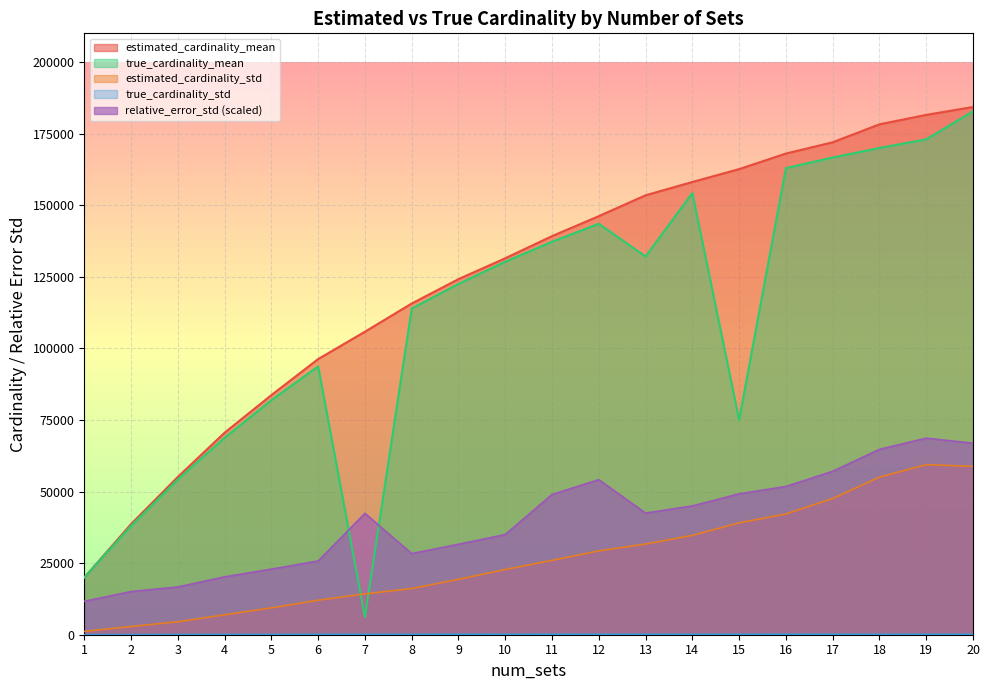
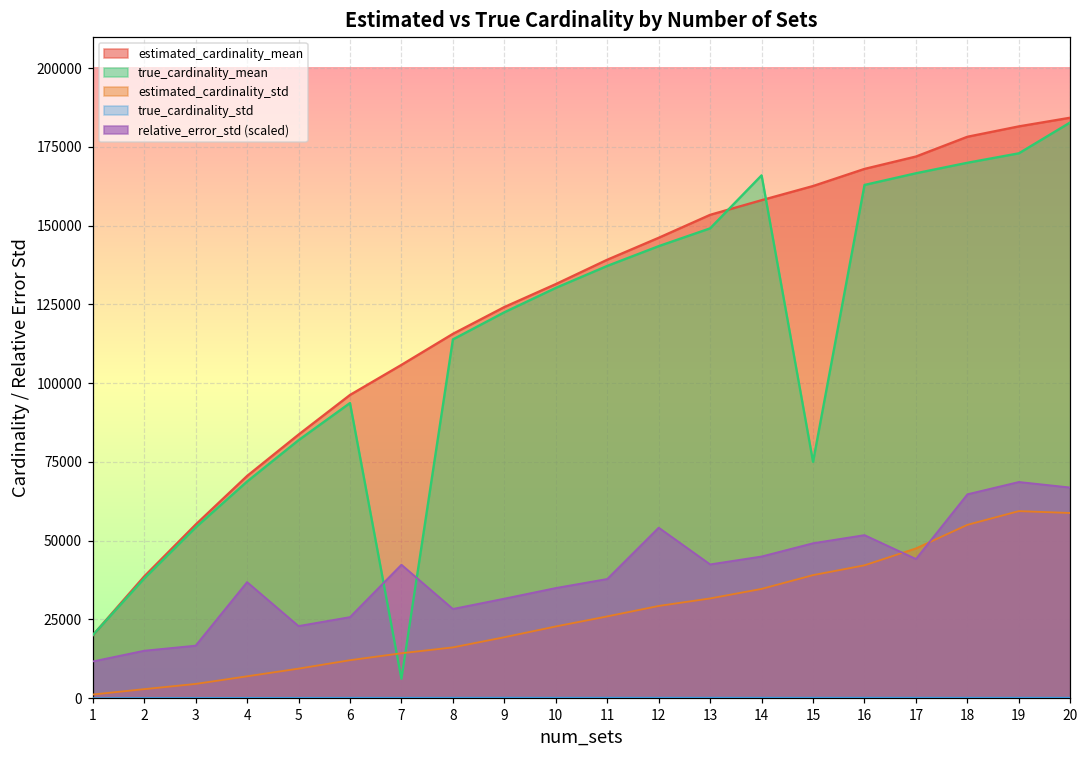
  {
    "true_cardinality_mean": {
      "3": 54000,
      "4": 69000,
      "5": 82000,
      "6": 94000,
      "7": 6000,
      "8": 114000,
      "9": 123000,
      "10": 130000,
      "11": 137000,
      "12": 144000,
-     "13": 132000,
-     "14": 154000,
+     "13": 149000,
+     "14": 166000,
      "15": 75000,
      "16": 163000,
      "17": 167000,
      "18": 170000,
      "19": 173000,
      "20": 183000
    },
    "true_cardinality_std": {
      "1": 0,
      "2": 0,
      "3": 0,
      "4": 0,
      "5": 0,
      "6": 0,
      "7": 0,
      "8": 0,
      "9": 0,
      "10": 0,
      "11": 0,
      "12": 0,
      "13": 0,
      "14": 0,
      "15": 0,
      "16": 0,
      "17": 0,
      "18": 0,
      "19": 0,
      "20": 0
    },
    "relative_error_std (scaled)": {
      "1": 12000,
      "2": 15000,
      "3": 17000,
-     "4": 20000,
+     "4": 37000,
      "5": 23000,
      "6": 26000,
      "7": 42000,
      "8": 28000,
      "9": 32000,
      "10": 35000,
-     "11": 49000,
+     "11": 38000,
      "12": 54000,
      "13": 42000,
      "14": 45000,
      "15": 49000,
      "16": 52000,
-     "17": 57000,
+     "17": 44000,
      "18": 65000,
      "19": 69000,
      "20": 67000
    }
  }
